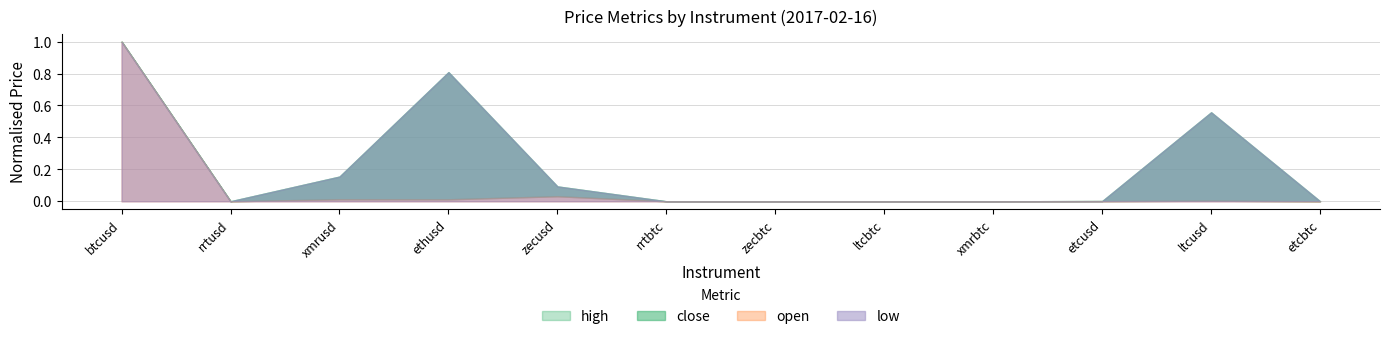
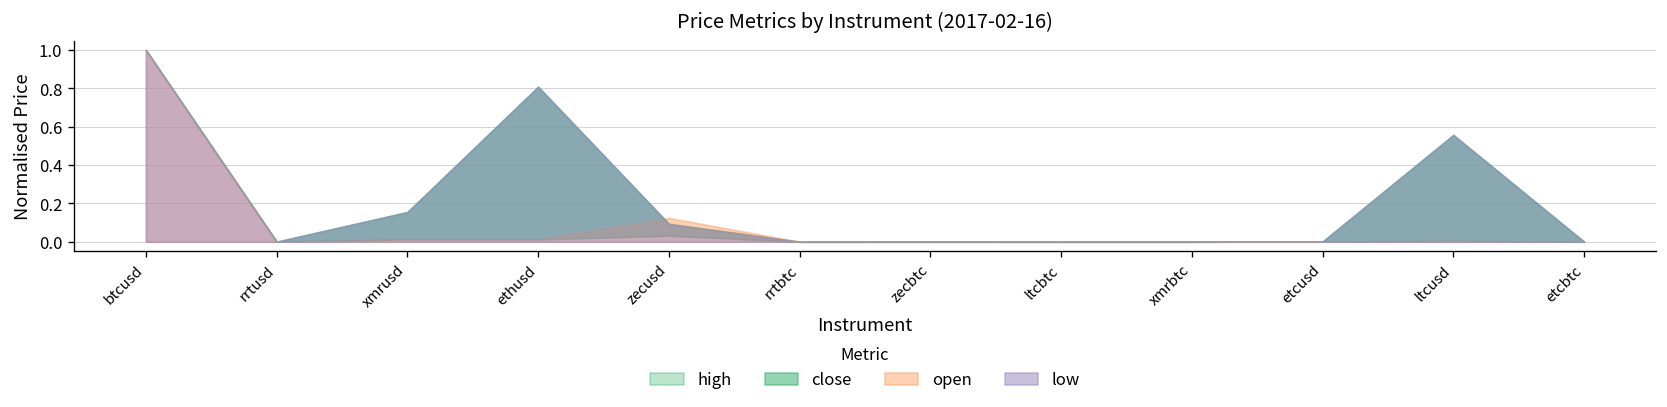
  {
    "open": {
-     "zecusd": 0.03
+     "zecusd": 0.12
    },
    "low": {
      "xmrusd": 0.15,
      "ethusd": 0.81,
      "zecusd": 0.09,
      "ltcusd": 0.56
    }
  }
